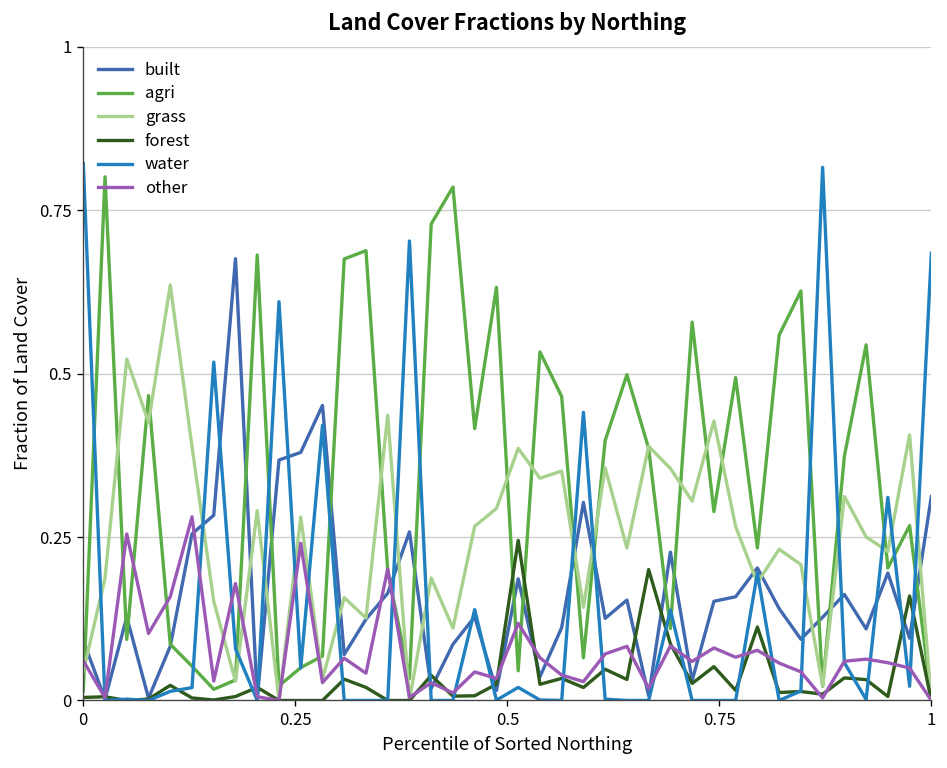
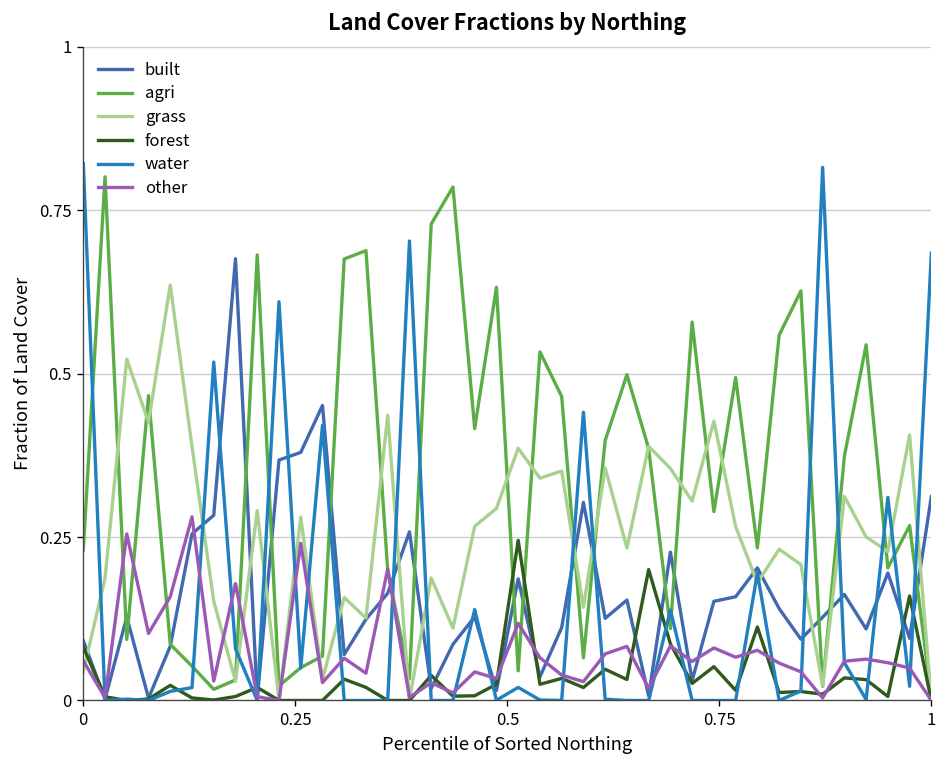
  {
    "agri": {
-     "0": 0.01
+     "0": 0.23
    },
    "grass": {
      "0": 0.04
    },
    "forest": {
-     "0": 0.00
+     "0": 0.08
    },
    "other": {
      "0": 0.06
    }
  }
